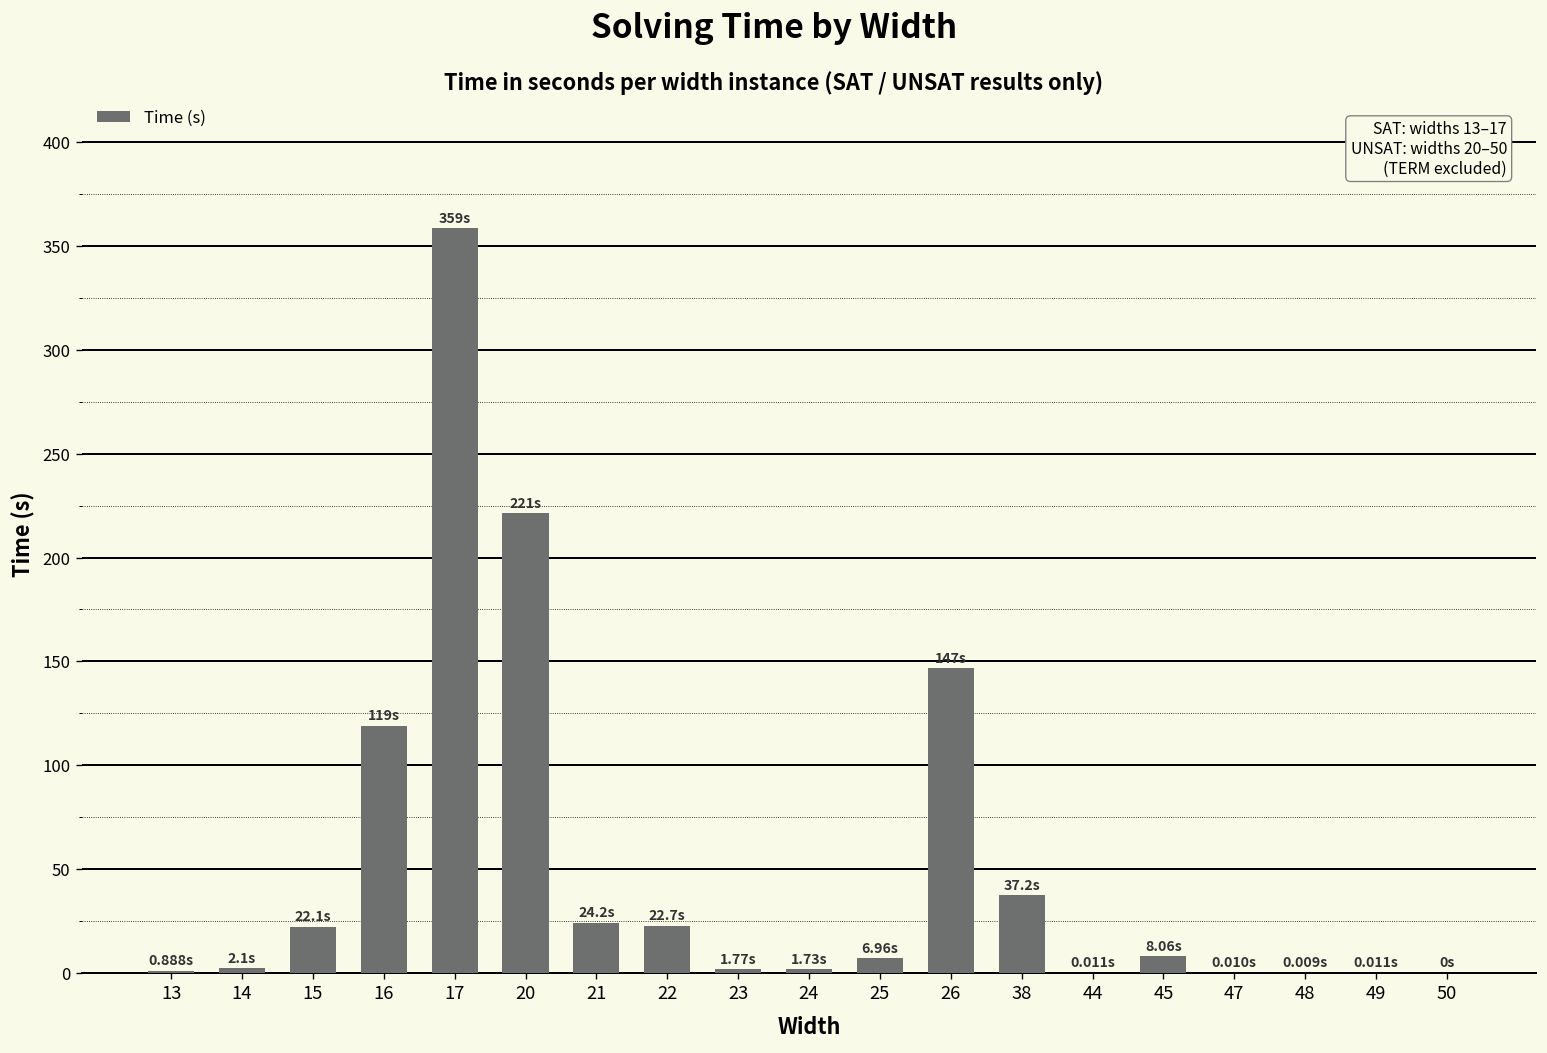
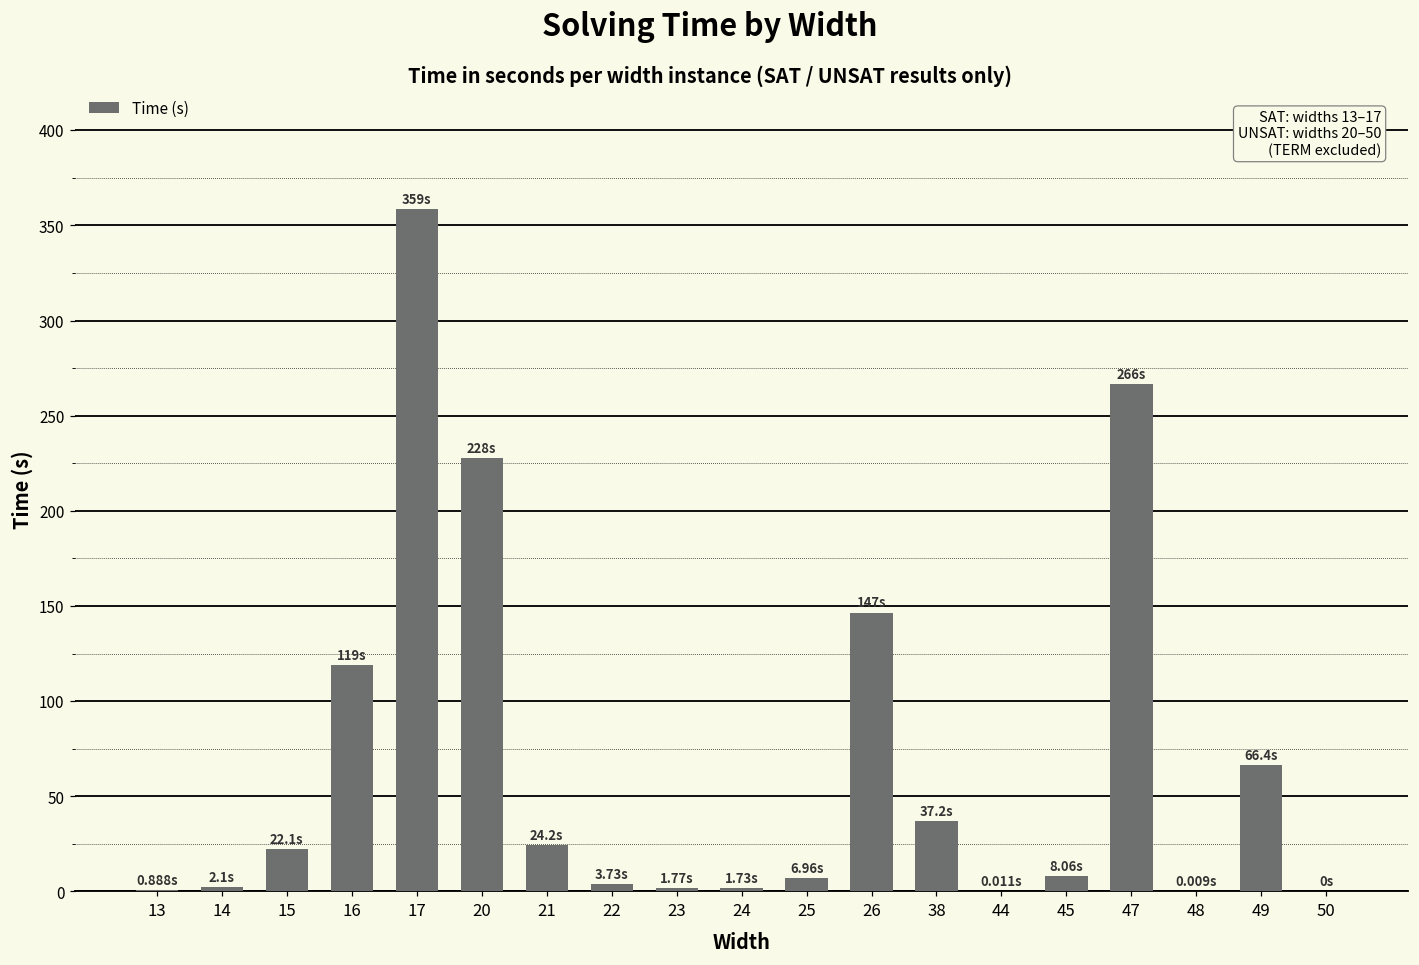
  {
    "13": "0.888s",
    "14": "2.1s",
    "15": "22.1s",
    "16": "119s",
    "17": "359s",
-   "20": "221s",
+   "20": "228s",
    "21": "24.2s",
-   "22": "22.7s",
+   "22": "3.73s",
    "23": "1.77s",
    "24": "1.73s",
    "25": "6.96s",
    "26": "147s",
    "38": "37.2s",
    "44": "0.011s",
    "45": "8.06s",
-   "47": "0.010s",
+   "47": "266s",
    "48": "0.009s",
-   "49": "0.011s",
+   "49": "66.4s",
    "50": "0s"
  }
